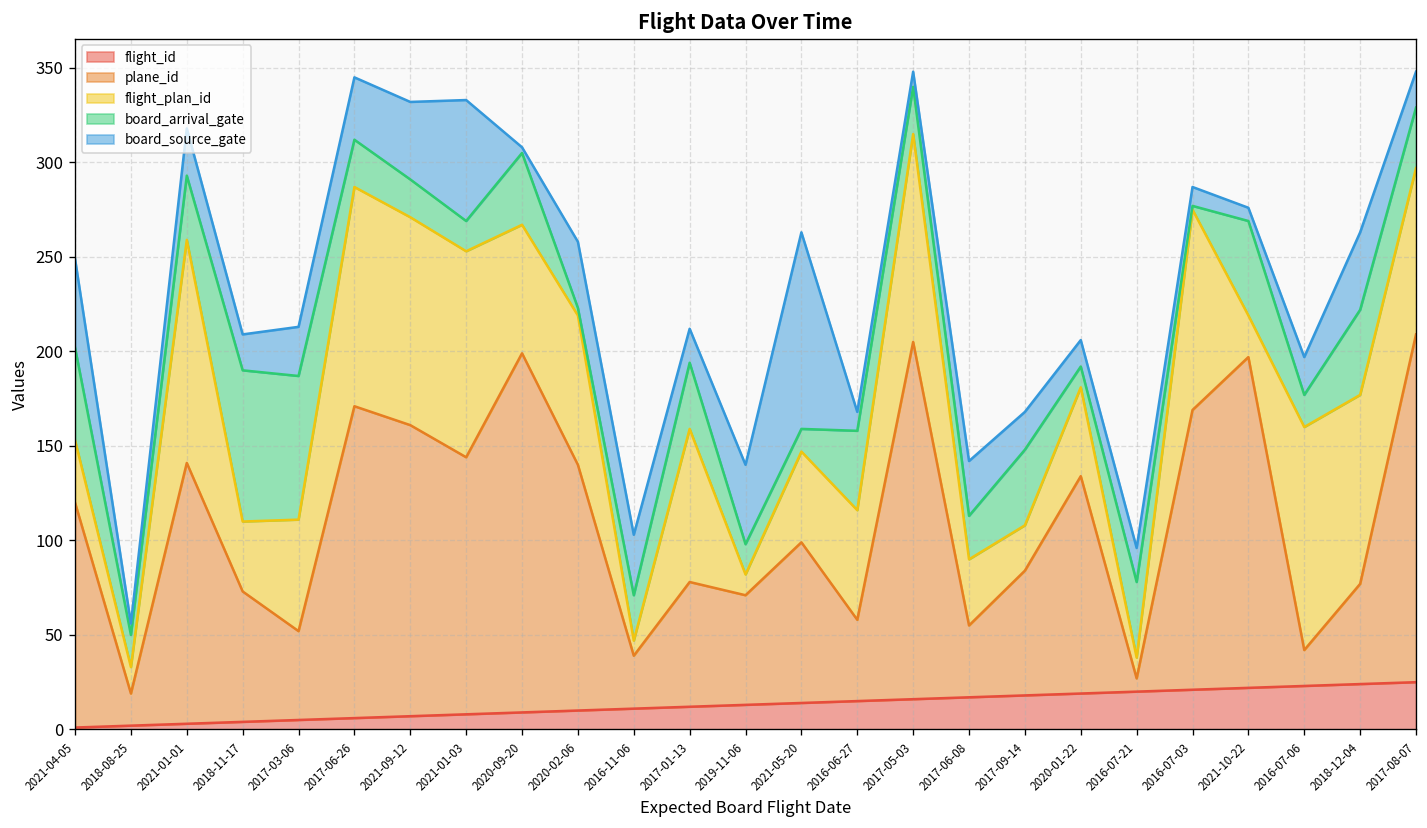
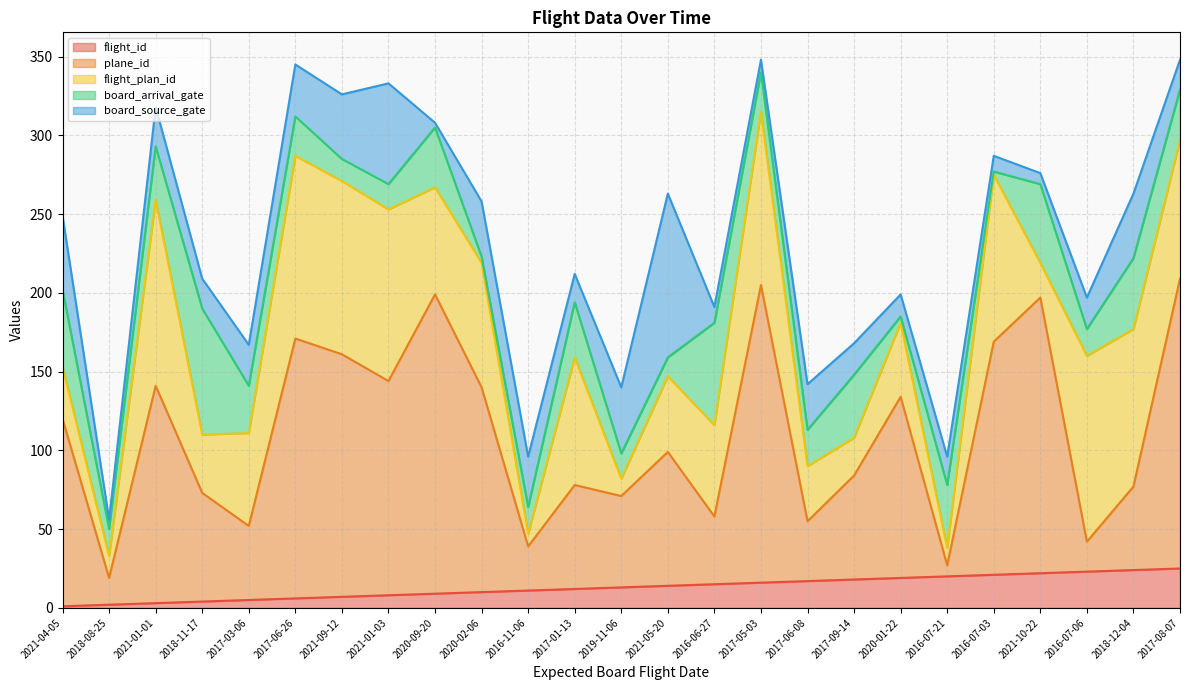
  {
    "board_arrival_gate": {
      "2021-04-05": 49,
      "2018-08-25": 17,
      "2021-01-01": 34,
      "2018-11-17": 80,
-     "2017-03-06": 76,
+     "2017-03-06": 30,
      "2017-06-26": 25,
-     "2021-09-12": 20,
+     "2021-09-12": 14,
      "2021-01-03": 16,
      "2020-09-20": 38,
      "2020-02-06": 4,
-     "2016-11-06": 24,
+     "2016-11-06": 17,
      "2017-01-13": 35,
      "2019-11-06": 16,
      "2021-05-20": 12,
-     "2016-06-27": 42,
+     "2016-06-27": 65,
      "2017-05-03": 25,
      "2017-06-08": 23,
      "2017-09-14": 40,
-     "2020-01-22": 11,
+     "2020-01-22": 4,
      "2016-07-21": 40,
      "2016-07-03": 2,
      "2021-10-22": 50,
      "2016-07-06": 17,
      "2018-12-04": 45,
      "2017-08-07": 32
    },
    "board_source_gate": {
      "2021-04-05": 47,
      "2018-08-25": 6,
      "2018-11-17": 19,
      "2017-03-06": 26,
      "2017-06-26": 33,
      "2021-09-12": 41,
      "2021-01-03": 64,
      "2020-09-20": 3,
      "2020-02-06": 35,
      "2016-11-06": 32,
      "2017-01-13": 18,
      "2019-11-06": 42,
      "2021-05-20": 104,
      "2016-06-27": 10,
      "2017-05-03": 8,
      "2017-06-08": 29,
      "2017-09-14": 20,
      "2020-01-22": 14,
      "2016-07-21": 18,
      "2016-07-03": 10,
      "2021-10-22": 7,
      "2016-07-06": 20,
      "2018-12-04": 41,
      "2017-08-07": 19
    }
  }
